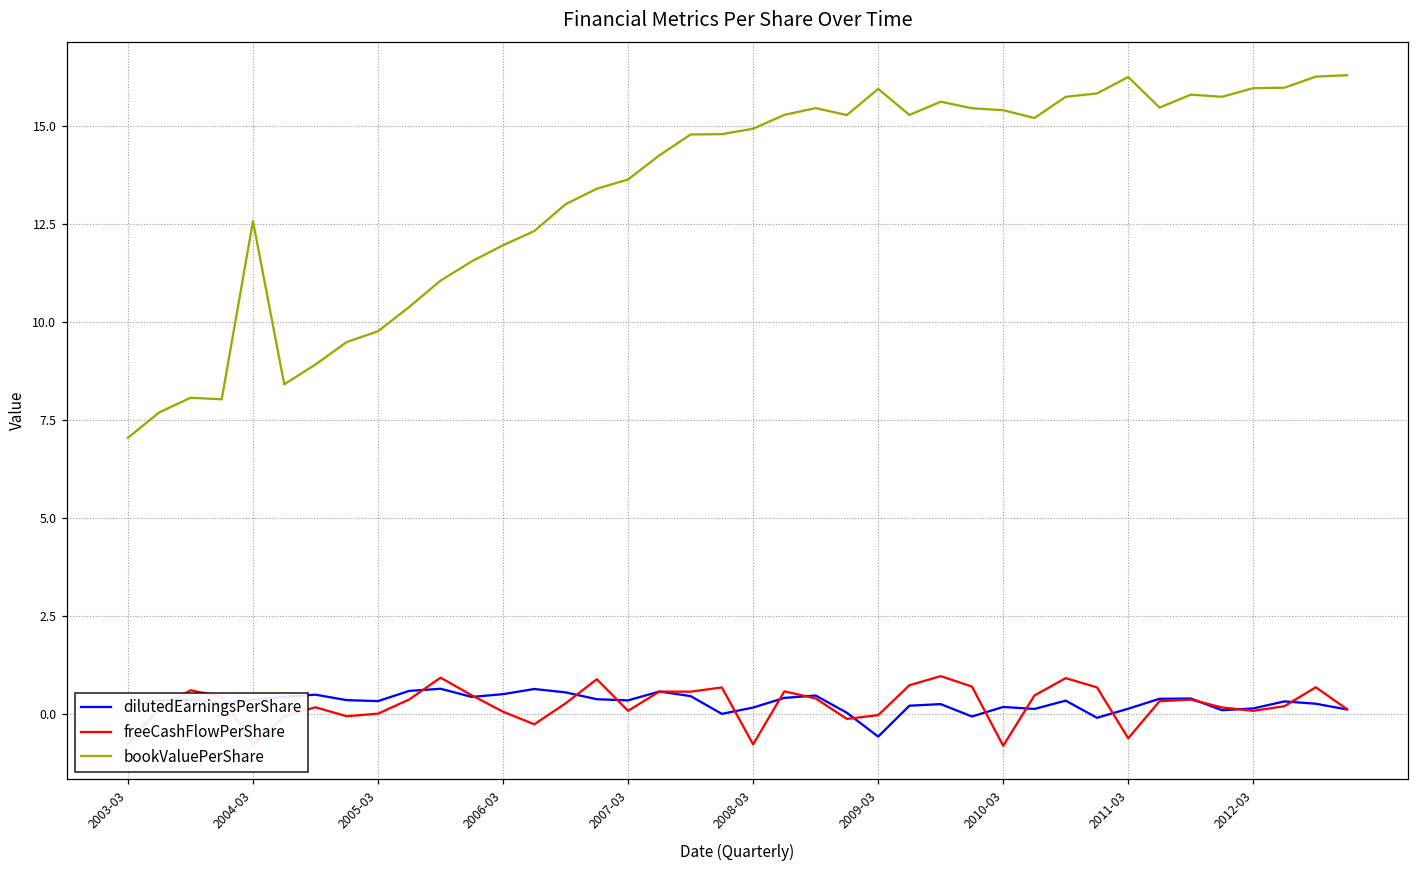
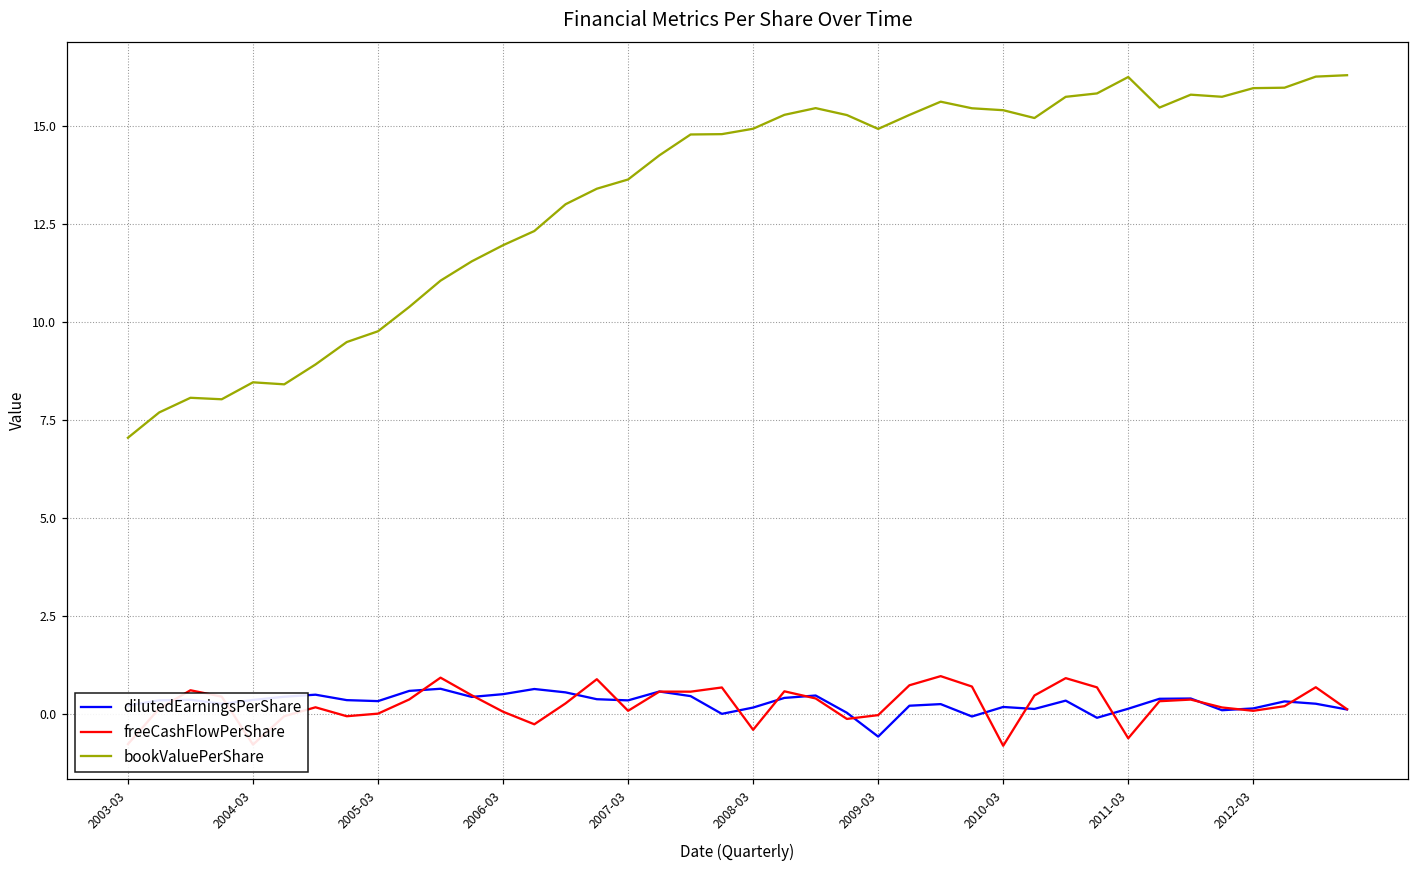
  {
    "dilutedEarningsPerShare": {
      "2005-03": 0.3,
      "2006-03": 0.5,
      "2007-03": 0.4,
      "2008-03": 0.2,
      "2009-03": -0.6,
      "2010-03": 0.2,
      "2011-03": 0.1
    },
    "freeCashFlowPerShare": {
      "2005-03": 0.0,
      "2006-03": 0.1,
      "2007-03": 0.1,
-     "2008-03": -0.8,
+     "2008-03": -0.4,
      "2009-03": 0.0,
      "2010-03": -0.8,
      "2011-03": -0.6
    },
    "bookValuePerShare": {
      "2003-03": 7.0,
-     "2004-03": 12.6,
+     "2004-03": 8.5,
      "2005-03": 9.8,
      "2006-03": 12.0,
      "2007-03": 13.6,
      "2008-03": 14.9,
-     "2009-03": 15.9,
+     "2009-03": 14.9,
      "2010-03": 15.4,
      "2011-03": 16.2,
      "2012-03": 16.0
    }
  }
